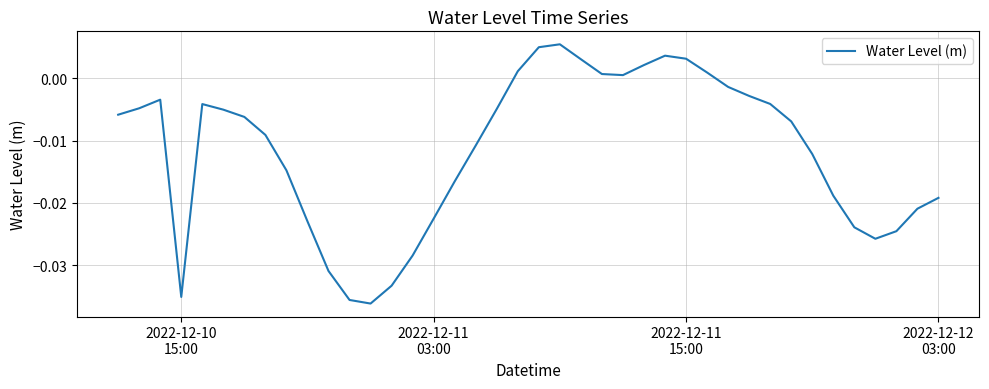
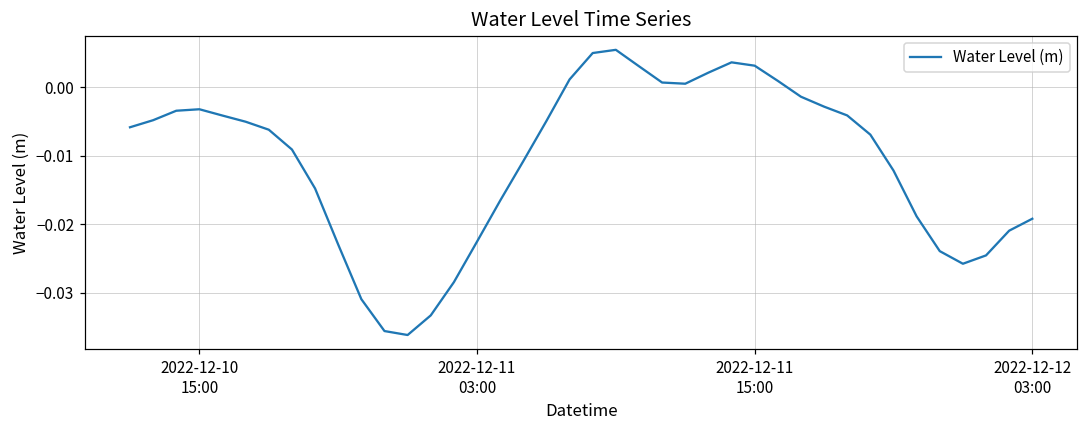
  {
-   "2022-12-10 15:00": -0.035,
+   "2022-12-10 15:00": -0.003,
    "2022-12-11 03:00": -0.023,
    "2022-12-11 15:00": 0.003,
    "2022-12-12 03:00": -0.019
  }
